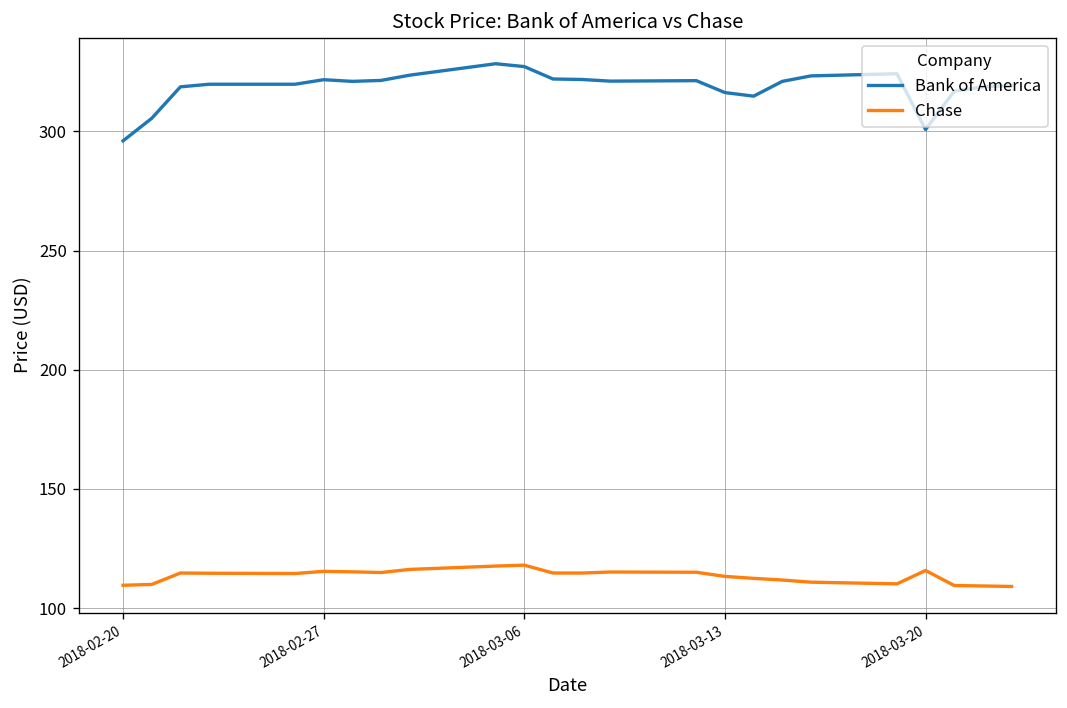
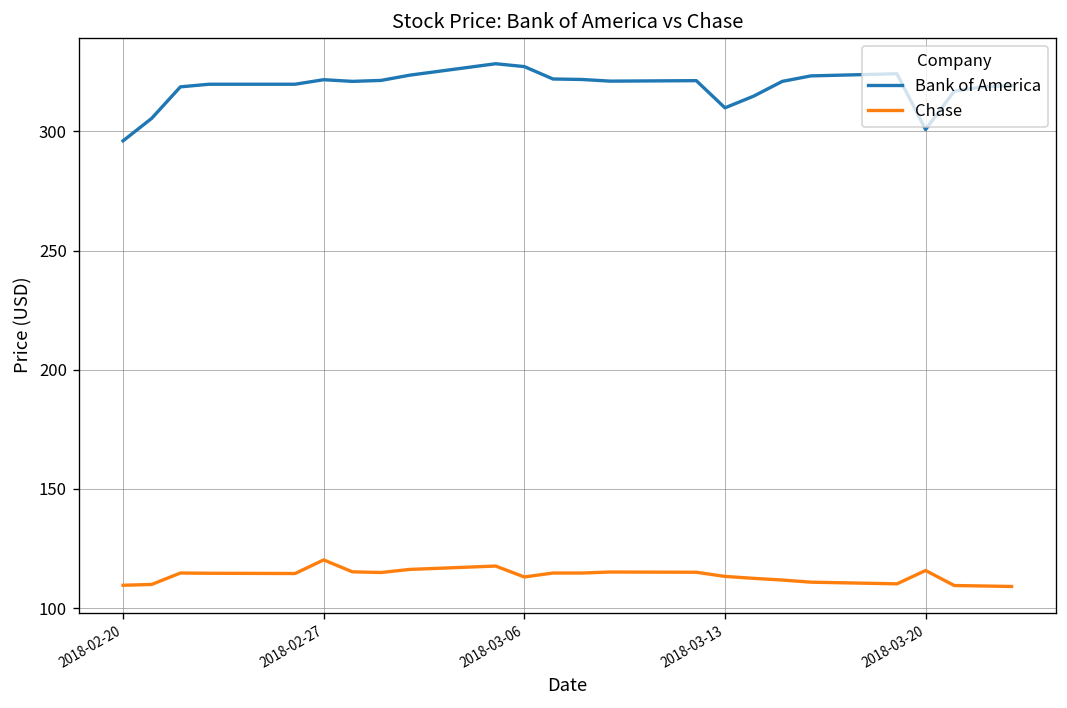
  {
    "Bank of America": {
      "2018-02-20": 296,
      "2018-02-27": 322,
      "2018-03-06": 327,
-     "2018-03-13": 316,
+     "2018-03-13": 310,
      "2018-03-20": 301
    },
    "Chase": {
      "2018-02-20": 110,
-     "2018-02-27": 115,
-     "2018-03-06": 118,
+     "2018-02-27": 120,
+     "2018-03-06": 113,
      "2018-03-13": 113,
      "2018-03-20": 116
    }
  }
